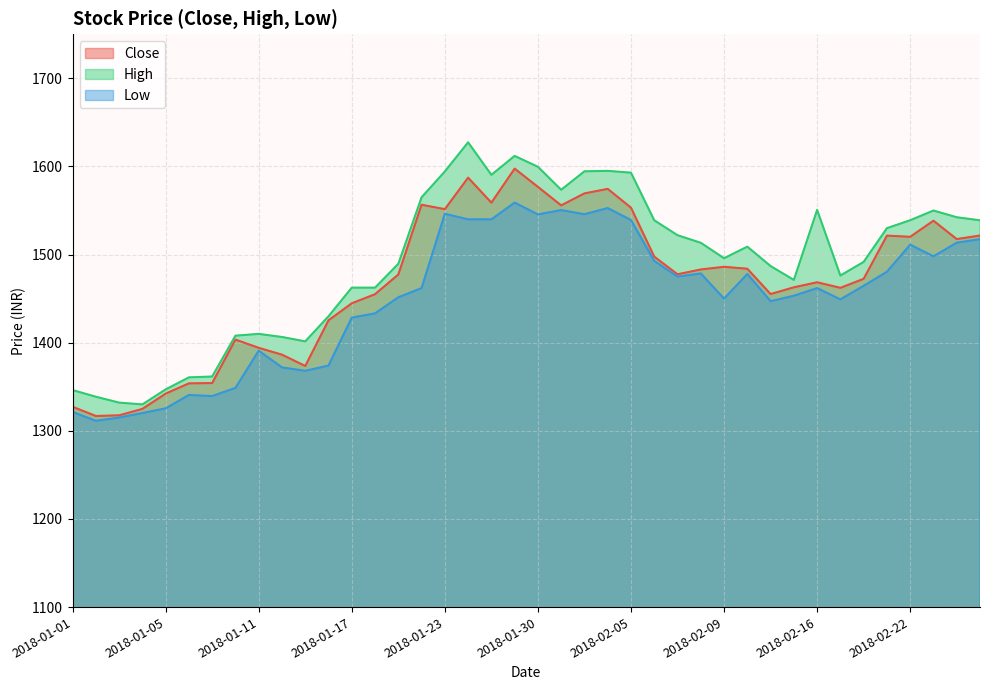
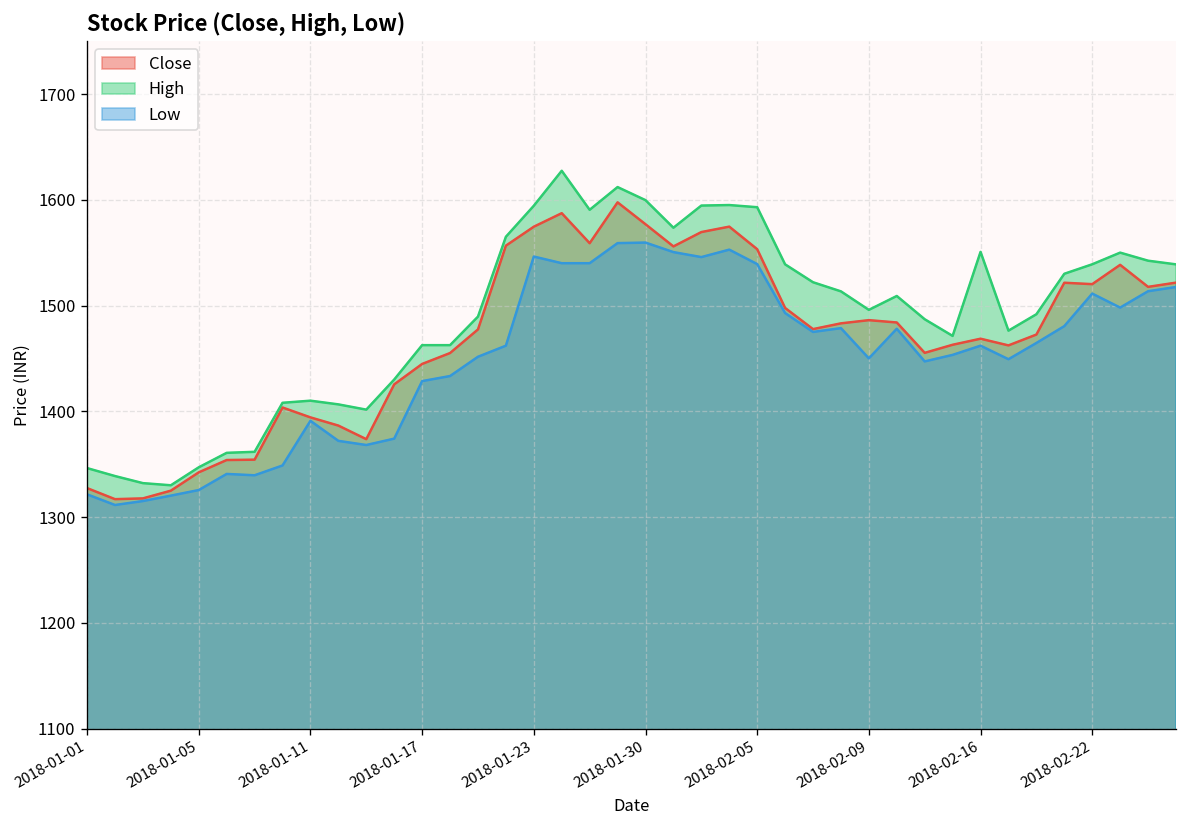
  {
    "Close": {
      "2018-01-01": 1330,
      "2018-01-05": 1340,
      "2018-01-11": 1390,
      "2018-01-17": 1440,
-     "2018-01-23": 1550,
+     "2018-01-23": 1570,
      "2018-01-30": 1580,
      "2018-02-05": 1550,
      "2018-02-09": 1490,
      "2018-02-16": 1470,
      "2018-02-22": 1520
    },
    "High": {
      "2018-01-01": 1350,
      "2018-01-05": 1350,
      "2018-01-11": 1410,
      "2018-01-17": 1460,
      "2018-01-23": 1590,
      "2018-01-30": 1600,
      "2018-02-05": 1590,
      "2018-02-09": 1500,
      "2018-02-16": 1550,
      "2018-02-22": 1540
    },
    "Low": {
      "2018-01-01": 1320,
      "2018-01-05": 1330,
      "2018-01-11": 1390,
      "2018-01-17": 1430,
      "2018-01-23": 1550,
-     "2018-01-30": 1550,
+     "2018-01-30": 1560,
      "2018-02-05": 1540,
      "2018-02-09": 1450,
      "2018-02-16": 1460,
      "2018-02-22": 1510
    }
  }
